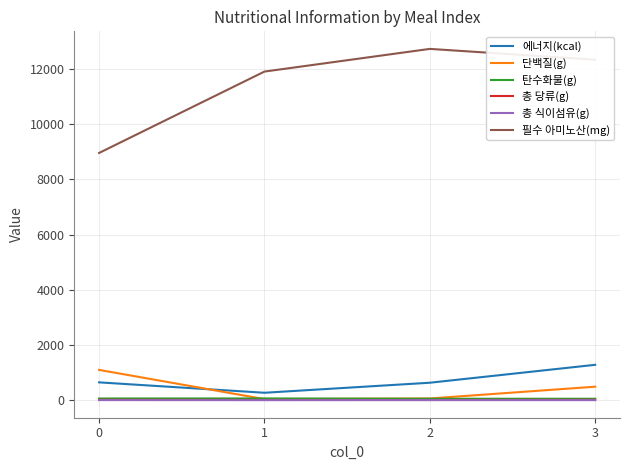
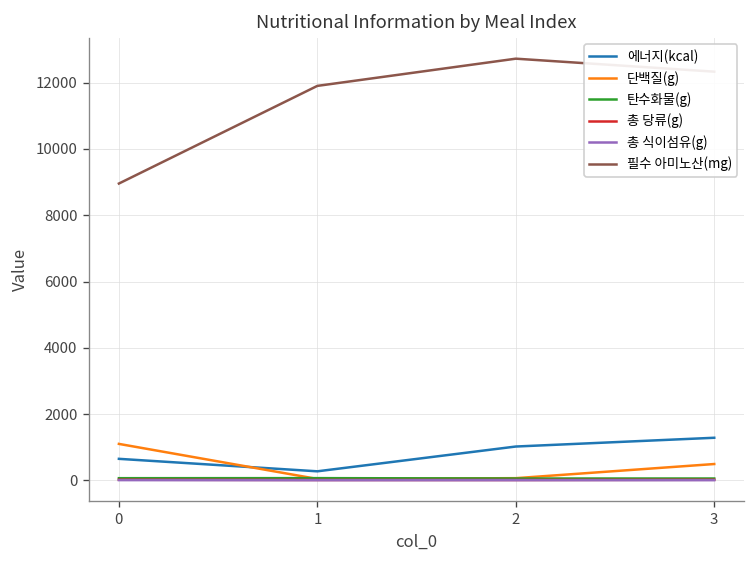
  {
    "에너지(kcal)": {
      "0": 600,
      "1": 300,
-     "2": 600,
+     "2": 1000,
      "3": 1300
    },
    "단백질(g)": {
      "0": 1100,
      "3": 500
    },
    "필수 아미노산(mg)": {
      "0": 9000,
      "1": 11900,
      "2": 12700
    }
  }
